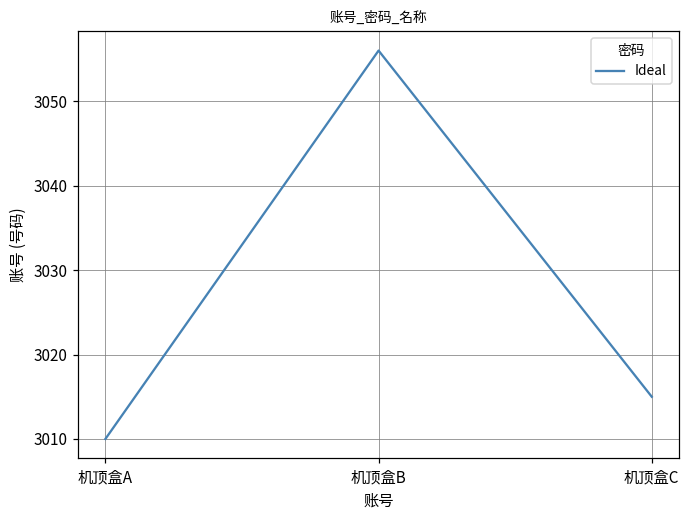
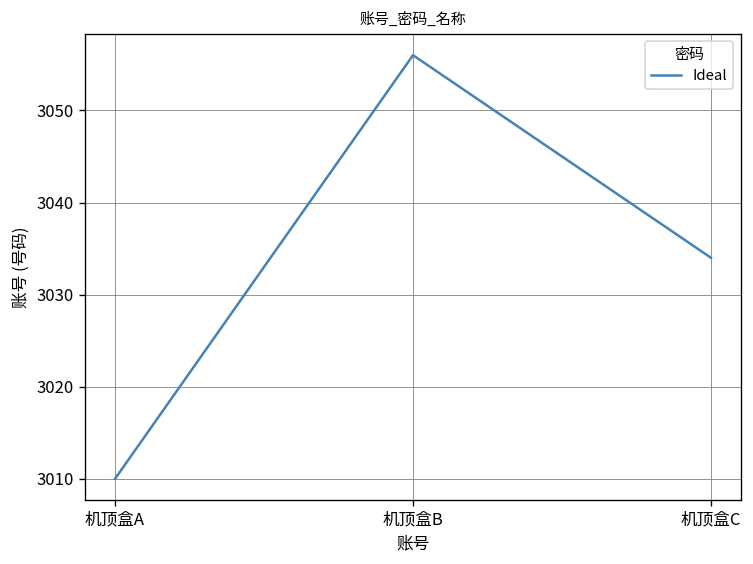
  {
    "机顶盒A": 3010,
    "机顶盒B": 3056,
-   "机顶盒C": 3015
+   "机顶盒C": 3034
  }
